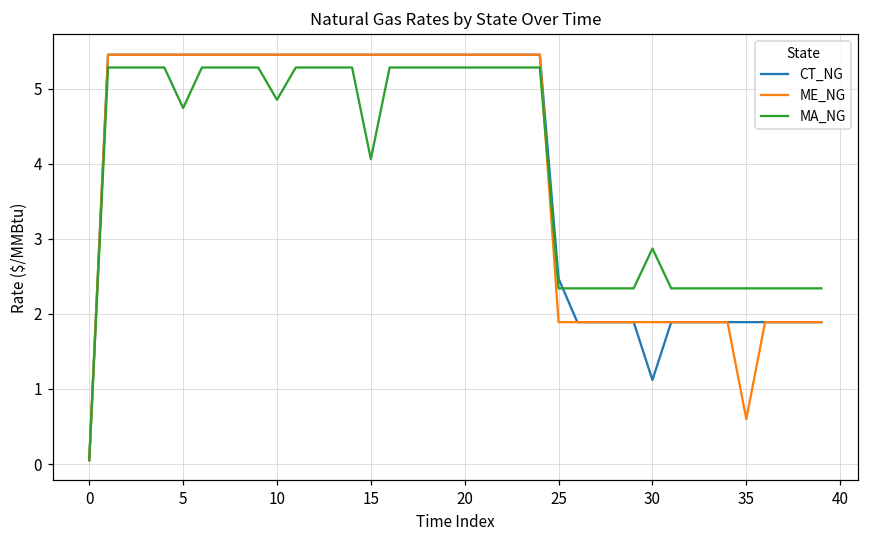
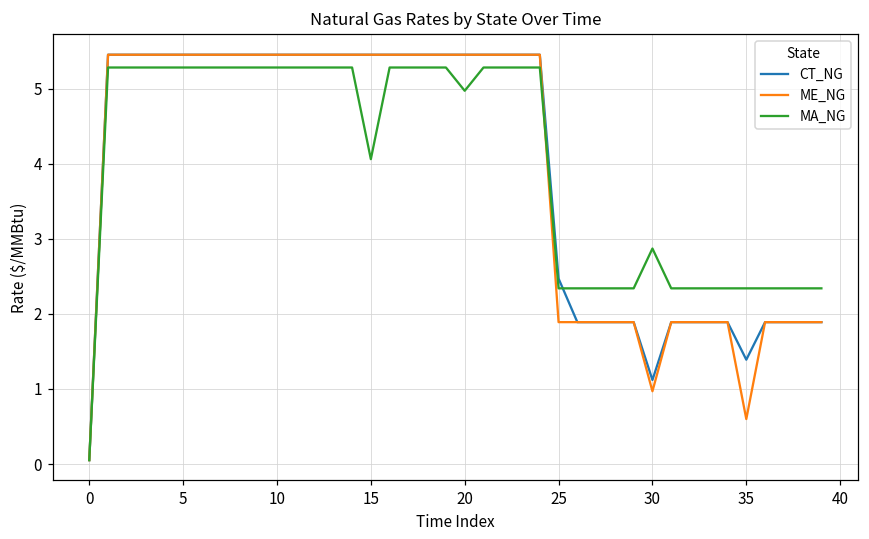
  {
    "CT_NG": {
      "25": 2.5,
      "30": 1.1,
-     "35": 1.9
+     "35": 1.4
    },
    "ME_NG": {
      "25": 1.9,
-     "30": 1.9,
+     "30": 1.0,
      "35": 0.6
    },
    "MA_NG": {
-     "5": 4.7,
-     "10": 4.9,
+     "5": 5.3,
+     "10": 5.3,
      "15": 4.1,
-     "20": 5.3,
+     "20": 5.0,
      "25": 2.3,
      "30": 2.9,
      "35": 2.3
    }
  }
